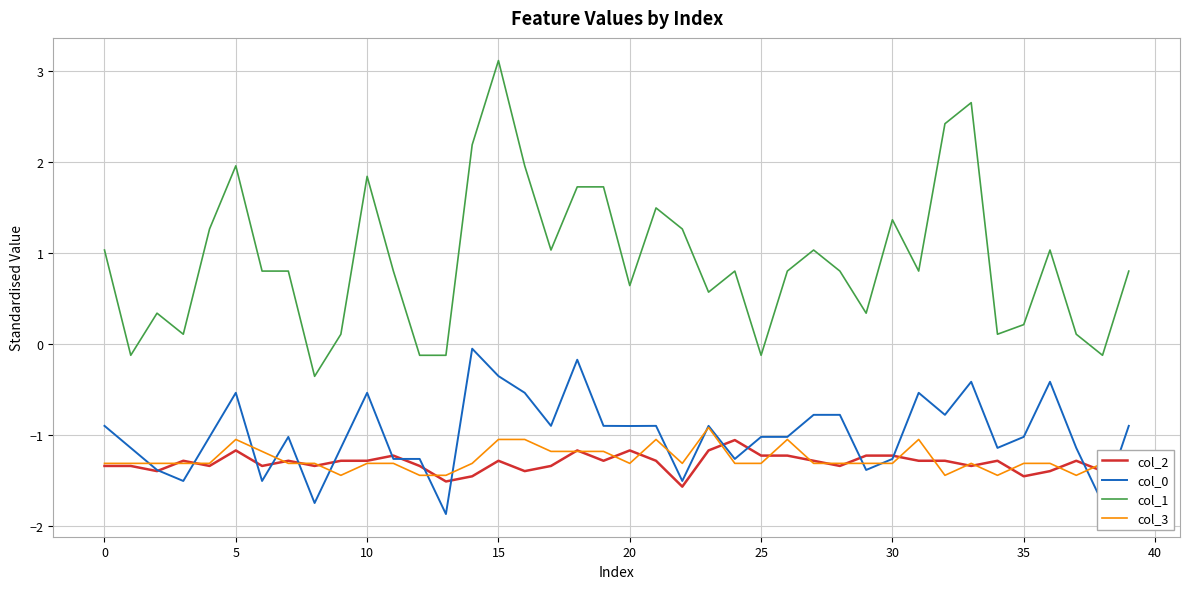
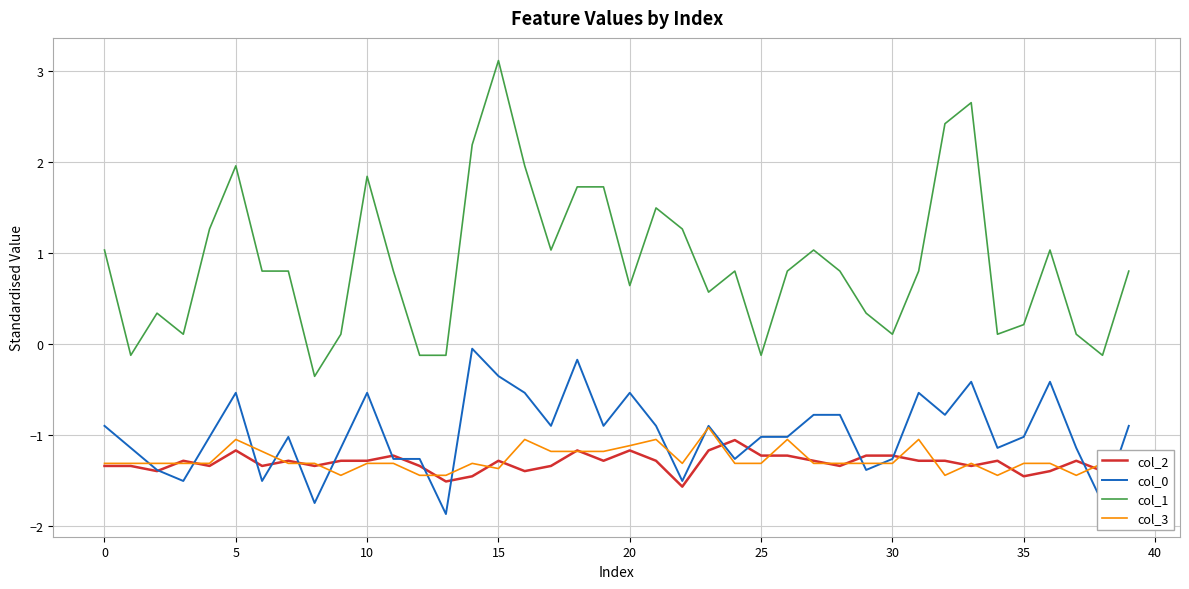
  {
    "col_2": {
      "5": -1.2,
      "10": -1.3,
      "15": -1.3,
      "20": -1.2,
      "25": -1.2,
      "30": -1.2,
      "35": -1.5
    },
    "col_0": {
      "0": -0.9,
      "5": -0.5,
      "10": -0.5,
      "15": -0.4,
-     "20": -0.9,
+     "20": -0.5,
      "25": -1.0,
      "30": -1.3,
      "35": -1.0
    },
    "col_1": {
      "0": 1.0,
      "5": 2.0,
      "10": 1.8,
      "15": 3.1,
      "20": 0.6,
      "25": -0.1,
-     "30": 1.4,
+     "30": 0.1,
      "35": 0.2
    },
    "col_3": {
      "5": -1.1,
      "10": -1.3,
-     "15": -1.1,
-     "20": -1.3,
+     "15": -1.4,
+     "20": -1.1,
      "25": -1.3,
      "30": -1.3,
      "35": -1.3
    }
  }
